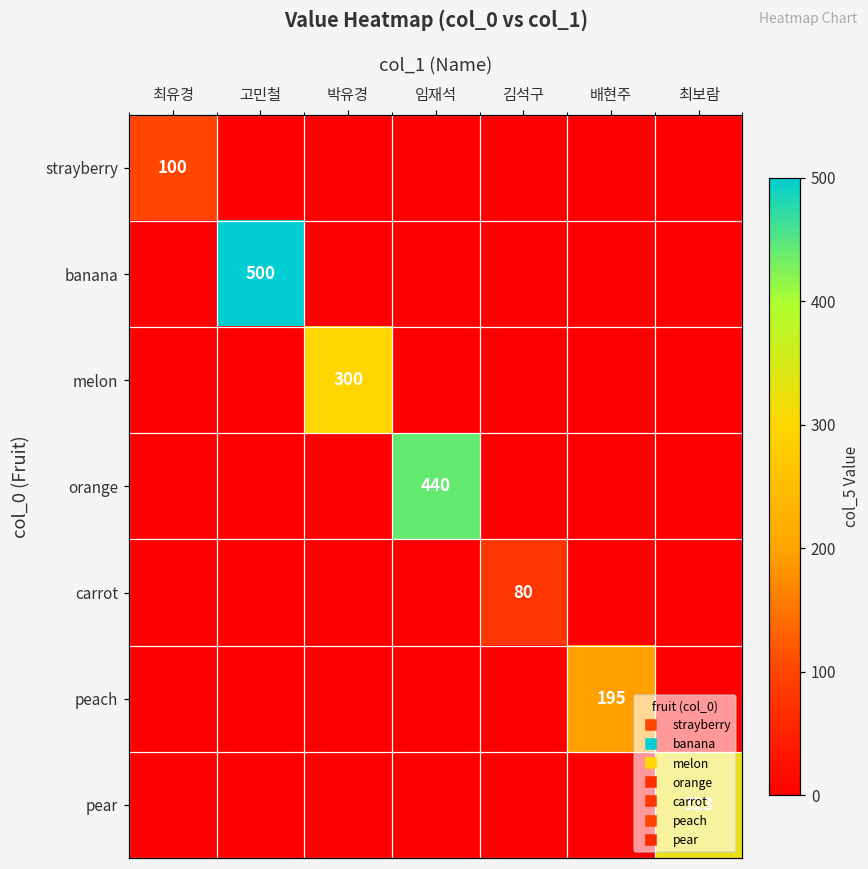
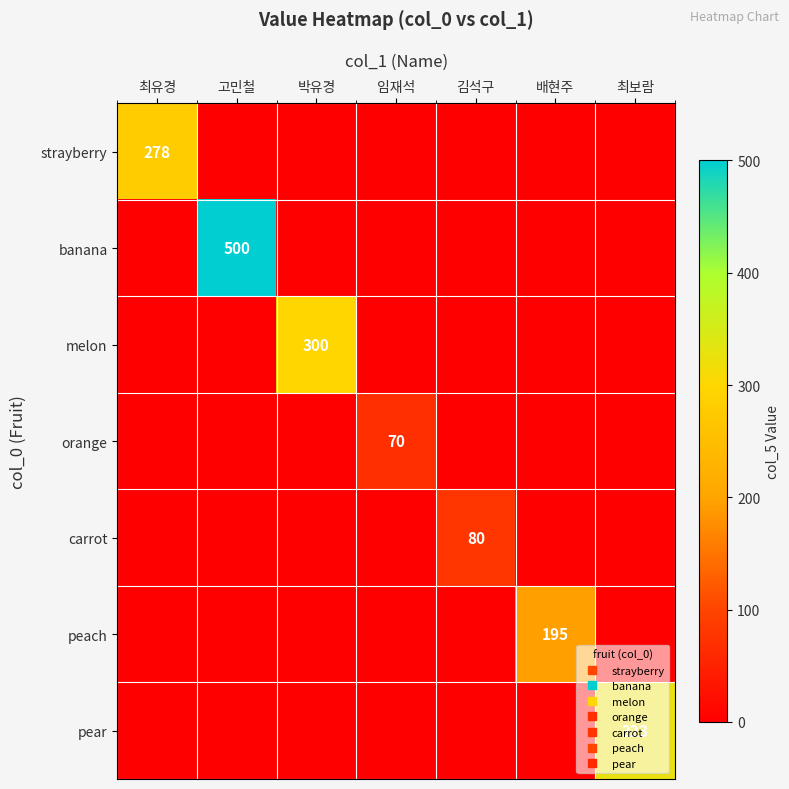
  {
    "strayberry": {
-     "최유경": 100
+     "최유경": 278
    },
    "orange": {
-     "임재석": 440
+     "임재석": 70
    }
  }
